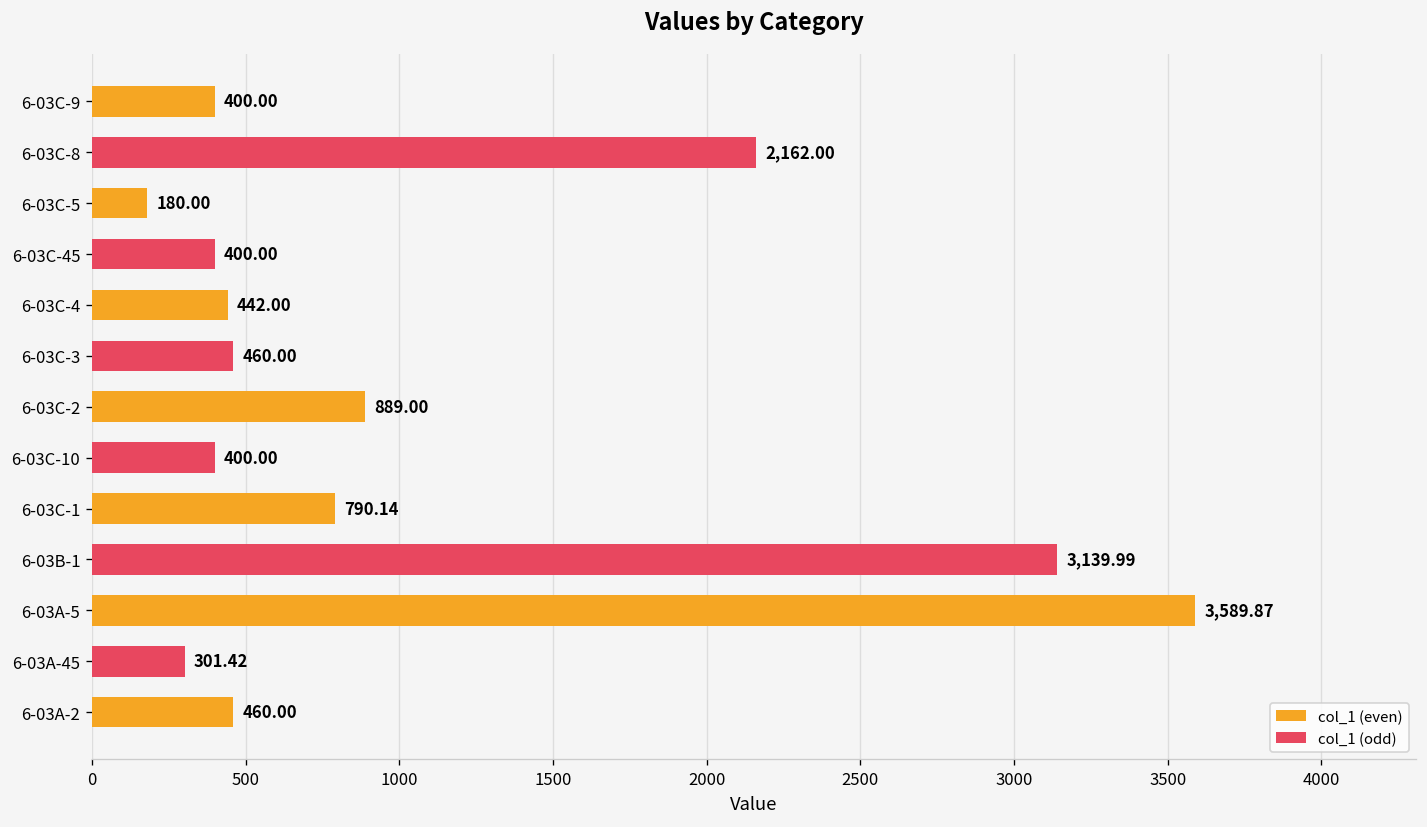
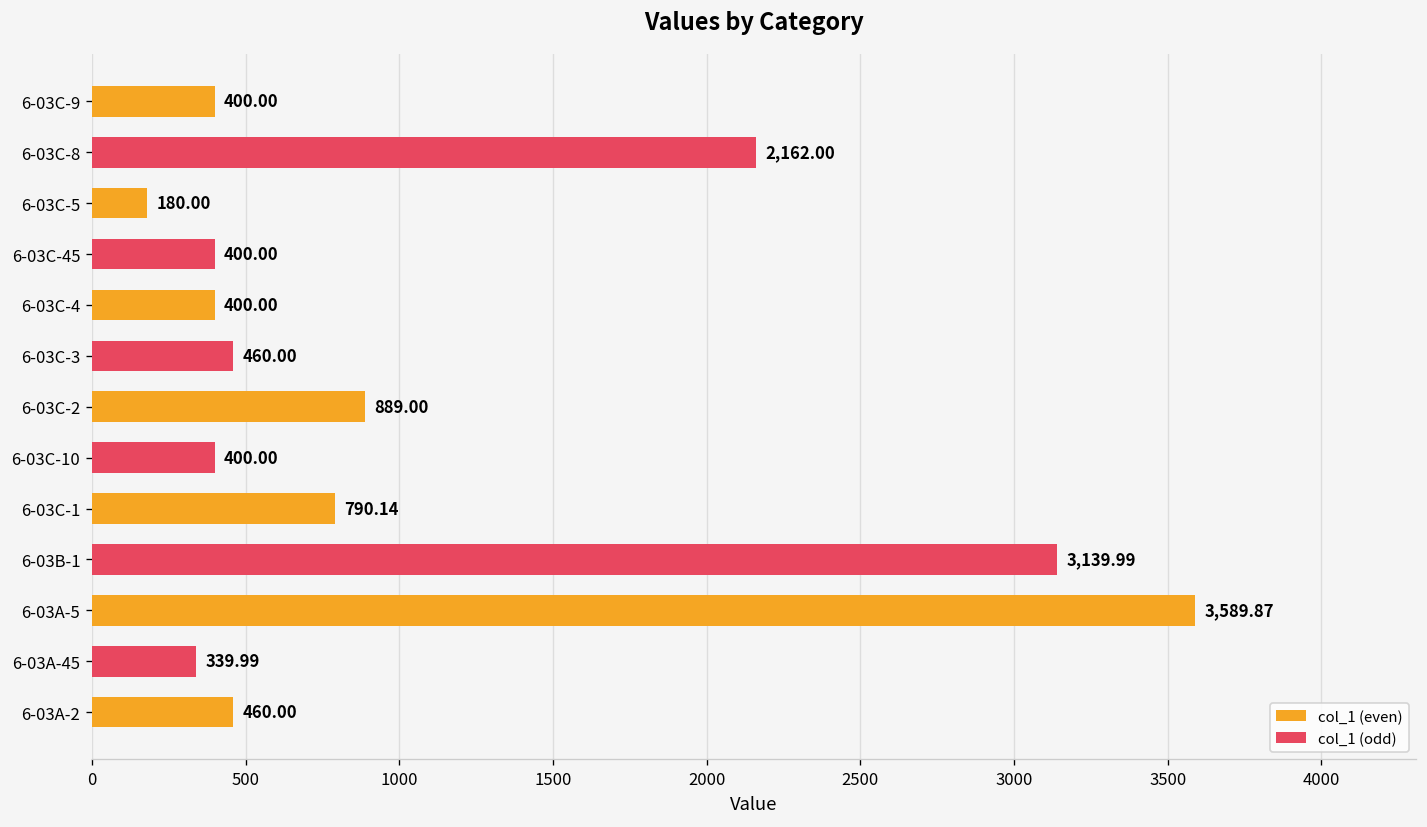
  {
    "6-03C-9": "400.00",
    "6-03C-8": "2,162.00",
    "6-03C-5": "180.00",
    "6-03C-45": "400.00",
-   "6-03C-4": "442.00",
+   "6-03C-4": "400.00",
    "6-03C-3": "460.00",
    "6-03C-2": "889.00",
    "6-03C-10": "400.00",
    "6-03C-1": "790.14",
    "6-03B-1": "3,139.99",
    "6-03A-5": "3,589.87",
-   "6-03A-45": "301.42",
+   "6-03A-45": "339.99",
    "6-03A-2": "460.00"
  }
